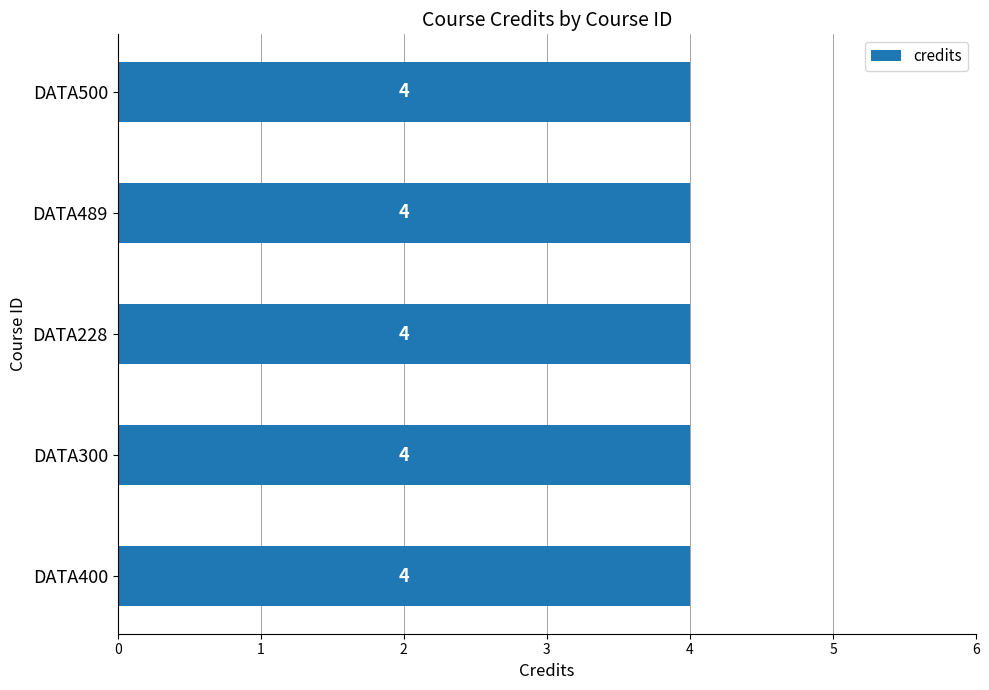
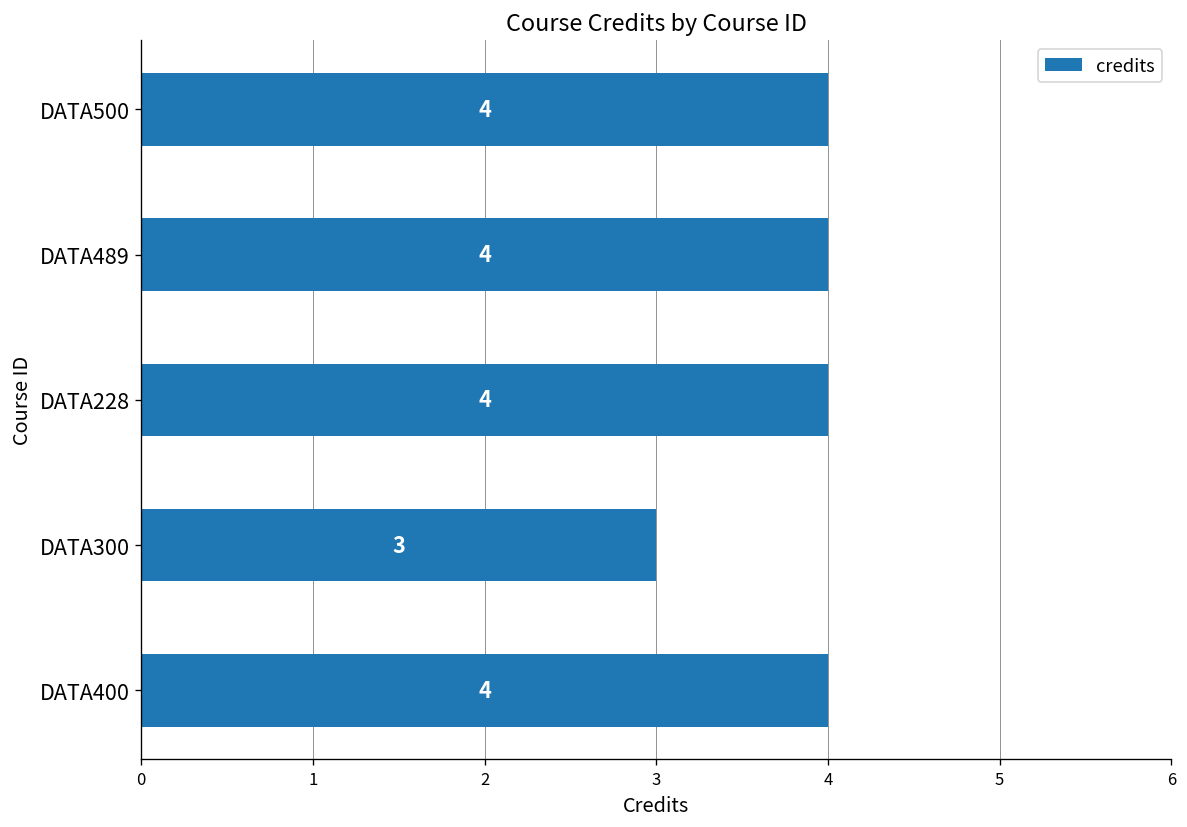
  {
    "DATA500": 4,
    "DATA489": 4,
    "DATA228": 4,
-   "DATA300": 4,
+   "DATA300": 3,
    "DATA400": 4
  }
